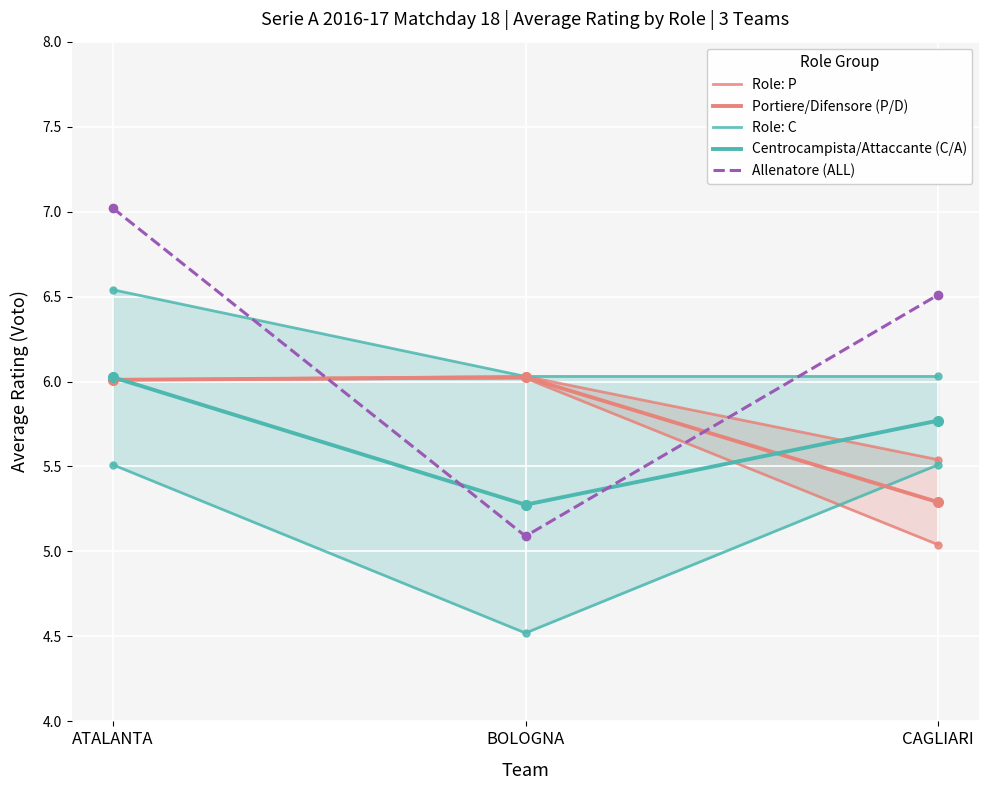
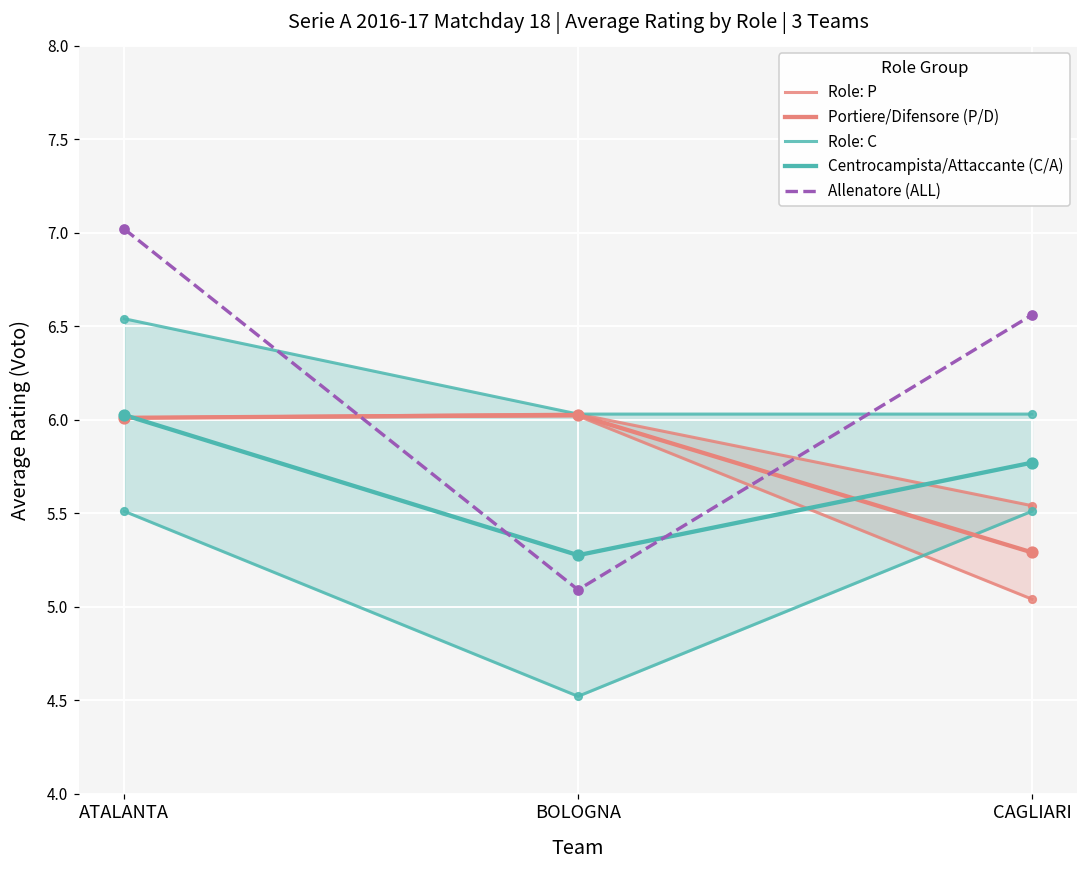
  {
    "Allenatore (ALL)": {
      "ATALANTA": 7.02,
      "BOLOGNA": 5.09,
-     "CAGLIARI": 6.51
+     "CAGLIARI": 6.56
    }
  }
